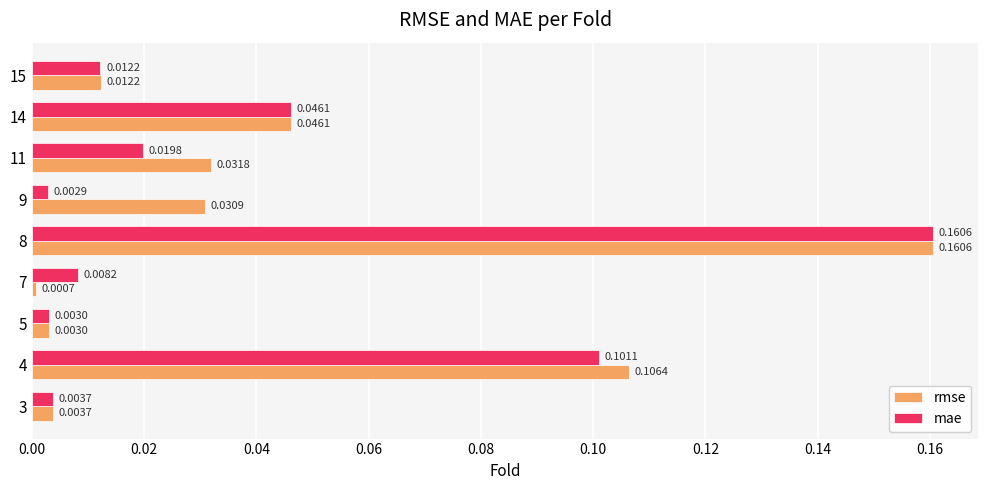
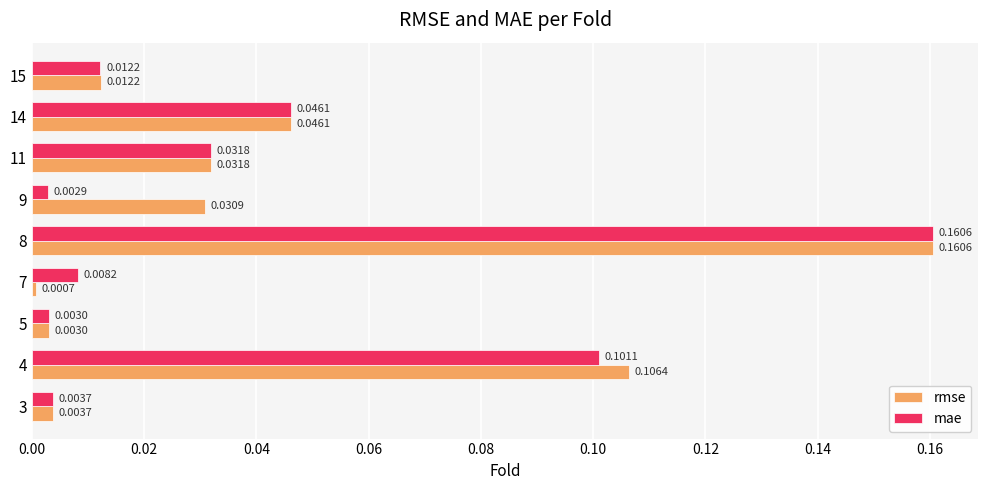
  {
    "rmse": {
      "15": 0.0122,
      "14": 0.0461,
      "11": 0.0318,
      "9": 0.0309,
      "8": 0.1606,
      "7": 0.0007,
      "5": 0.0030,
      "4": 0.1064,
      "3": 0.0037
    },
    "mae": {
      "15": 0.0122,
      "14": 0.0461,
-     "11": 0.0198,
+     "11": 0.0318,
      "9": 0.0029,
      "8": 0.1606,
      "7": 0.0082,
      "5": 0.0030,
      "4": 0.1011,
      "3": 0.0037
    }
  }
